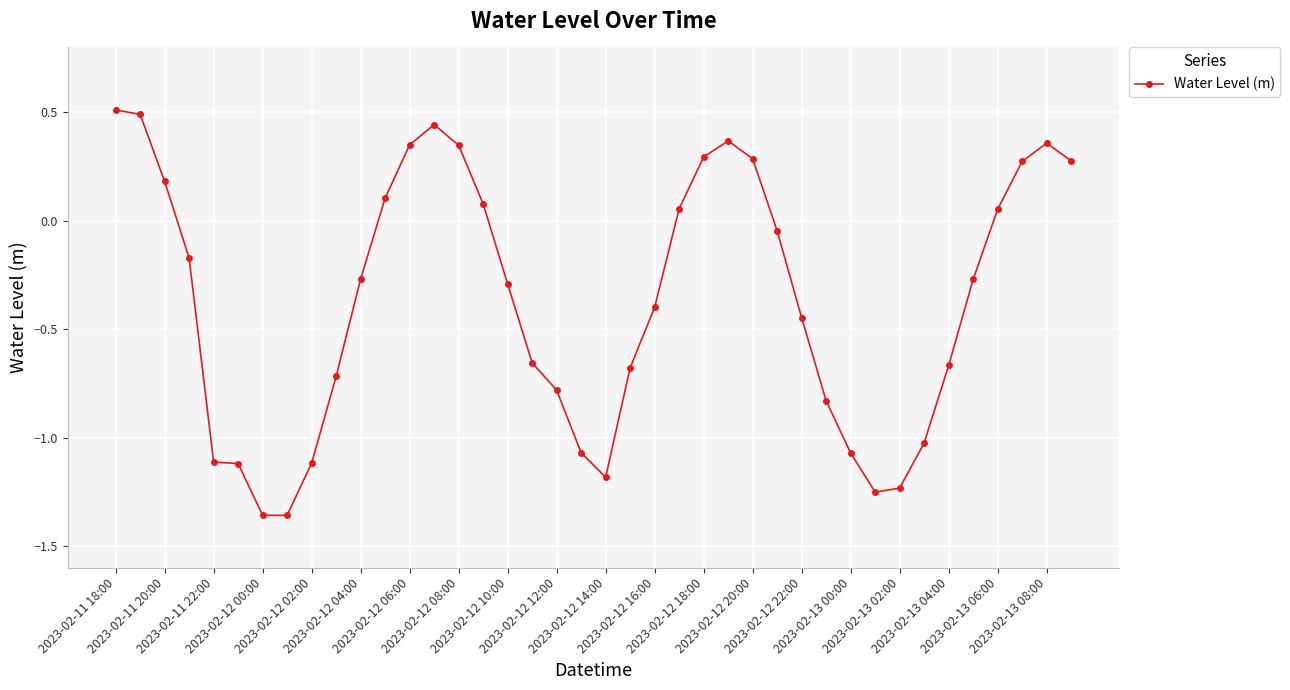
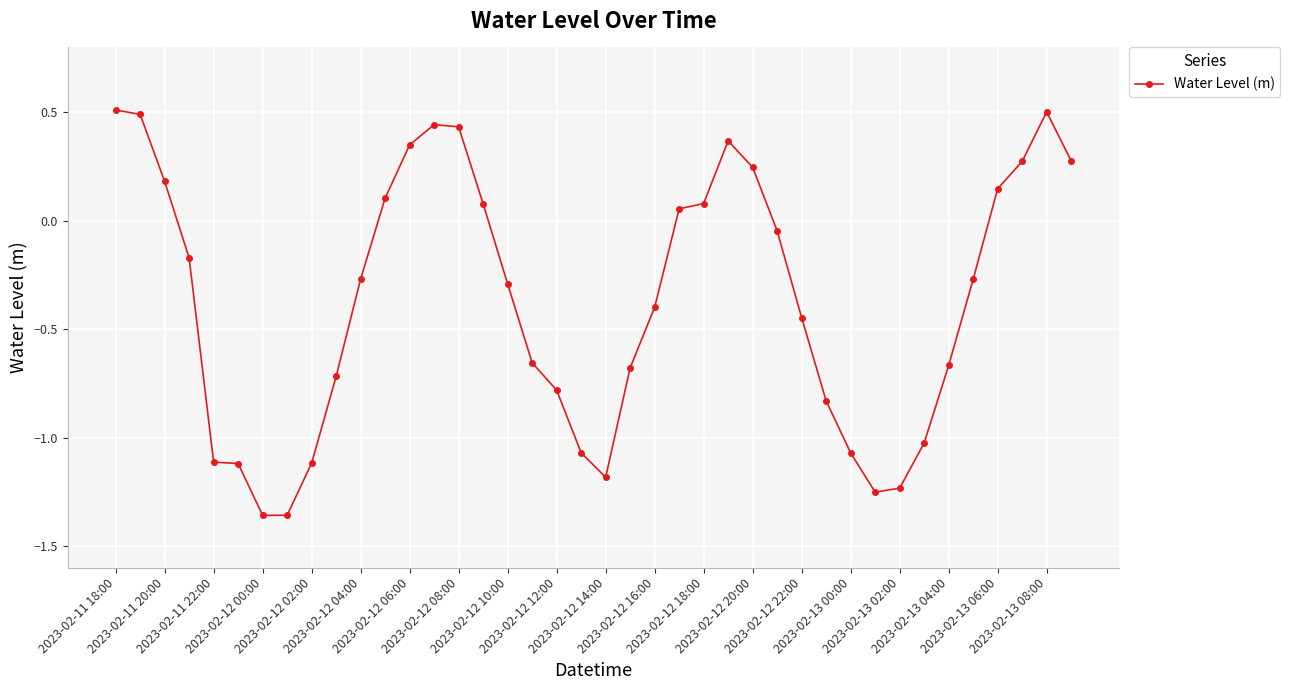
  {
    "2023-02-11 18:00": 0.51,
    "2023-02-11 20:00": 0.18,
    "2023-02-11 22:00": -1.11,
    "2023-02-12 00:00": -1.36,
    "2023-02-12 02:00": -1.12,
    "2023-02-12 04:00": -0.27,
    "2023-02-12 06:00": 0.35,
-   "2023-02-12 08:00": 0.35,
+   "2023-02-12 08:00": 0.43,
    "2023-02-12 10:00": -0.29,
    "2023-02-12 12:00": -0.78,
    "2023-02-12 14:00": -1.18,
    "2023-02-12 16:00": -0.40,
-   "2023-02-12 18:00": 0.29,
-   "2023-02-12 20:00": 0.29,
+   "2023-02-12 18:00": 0.08,
+   "2023-02-12 20:00": 0.25,
    "2023-02-12 22:00": -0.45,
    "2023-02-13 00:00": -1.07,
    "2023-02-13 02:00": -1.23,
    "2023-02-13 04:00": -0.67,
-   "2023-02-13 06:00": 0.05,
-   "2023-02-13 08:00": 0.36
+   "2023-02-13 06:00": 0.15,
+   "2023-02-13 08:00": 0.50
  }
